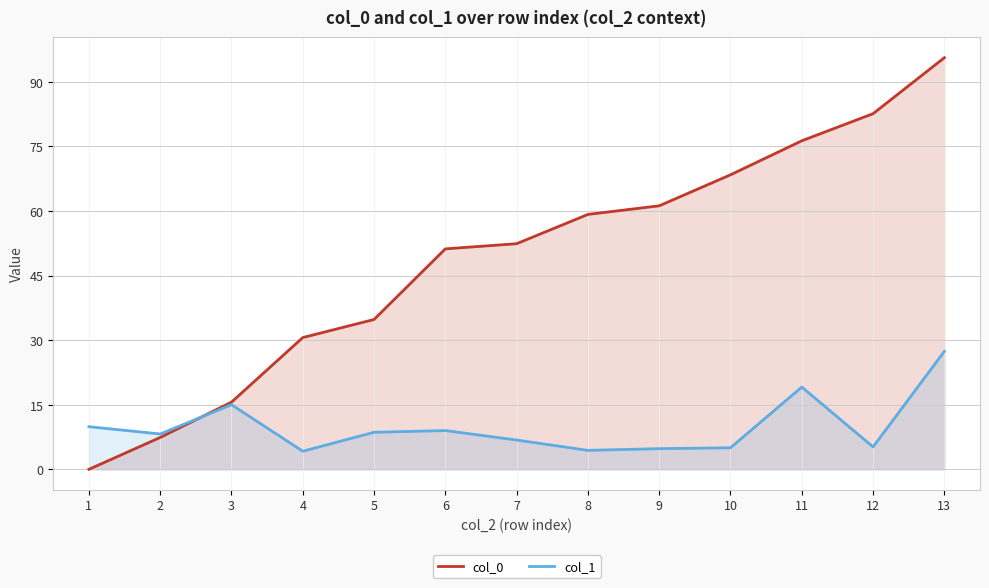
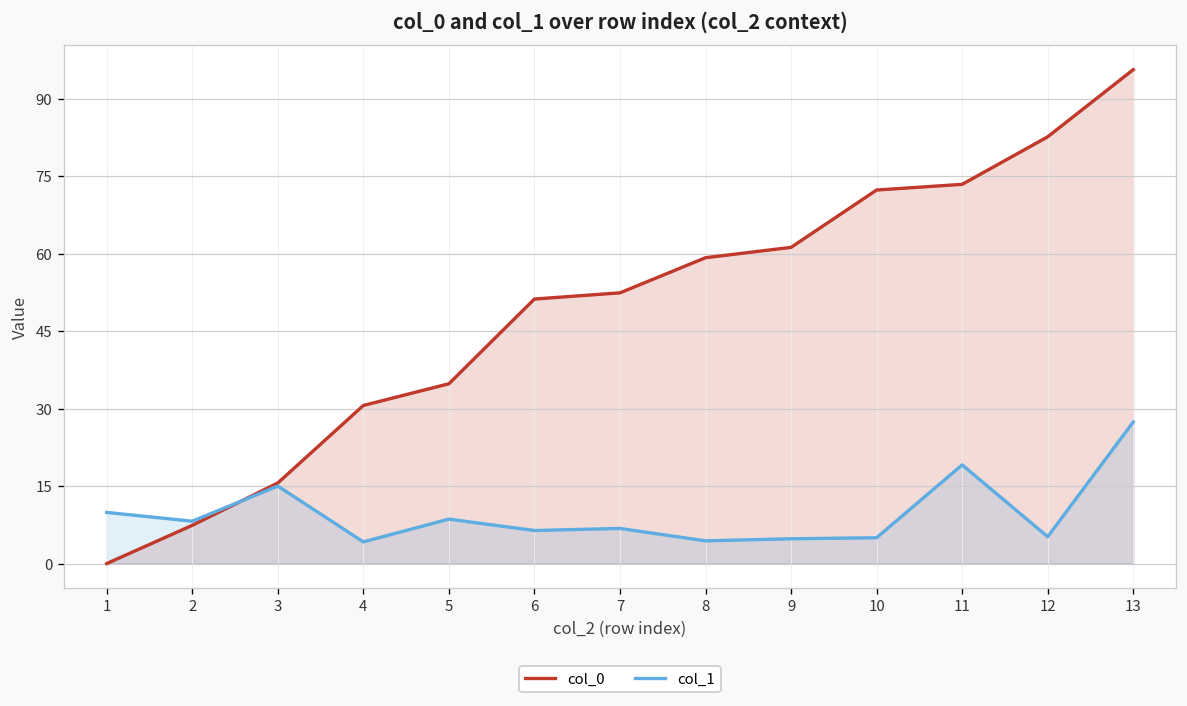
  {
    "col_0": {
      "1": 0,
      "2": 7,
      "3": 16,
      "4": 31,
      "5": 35,
      "6": 51,
      "7": 52,
      "8": 59,
      "9": 61,
-     "10": 68,
-     "11": 76,
+     "10": 72,
+     "11": 73,
      "12": 83,
      "13": 96
    },
    "col_1": {
      "1": 10,
      "2": 8,
      "3": 15,
      "4": 4,
      "5": 9,
-     "6": 9,
+     "6": 6,
      "7": 7,
      "8": 4,
      "9": 5,
      "10": 5,
      "11": 19,
      "12": 5,
      "13": 27
    }
  }
